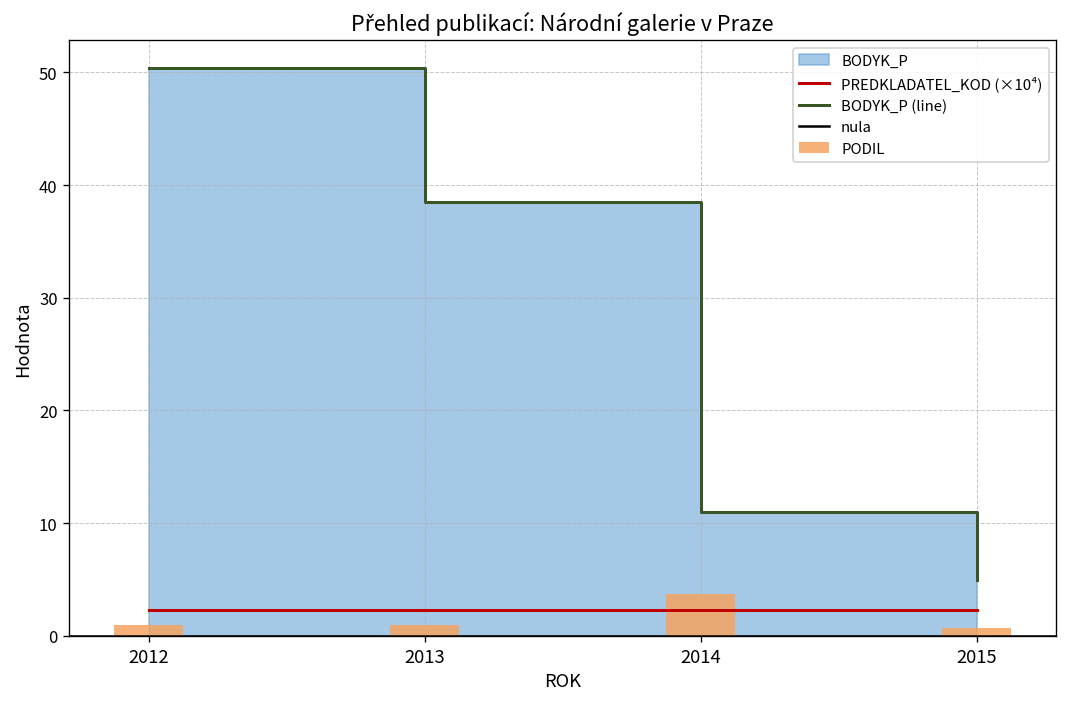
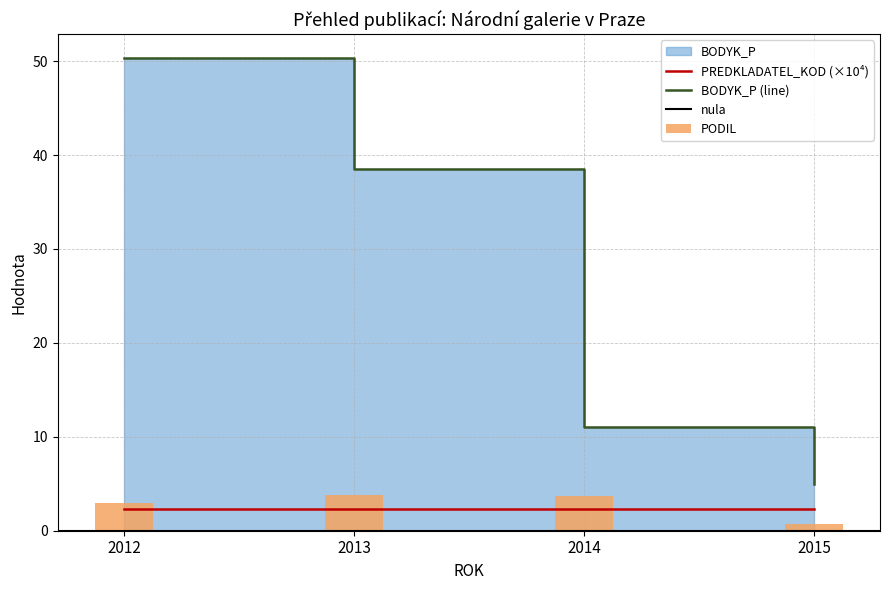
  {
    "PODIL": {
-     "2012": 1,
-     "2013": 1,
+     "2012": 3,
+     "2013": 4,
      "2014": 4,
      "2015": 1
    },
    "PREDKLADATEL_KOD (×10⁴)": {
      "2012": 2,
      "2013": 2,
      "2014": 2,
      "2015": 2
    }
  }
